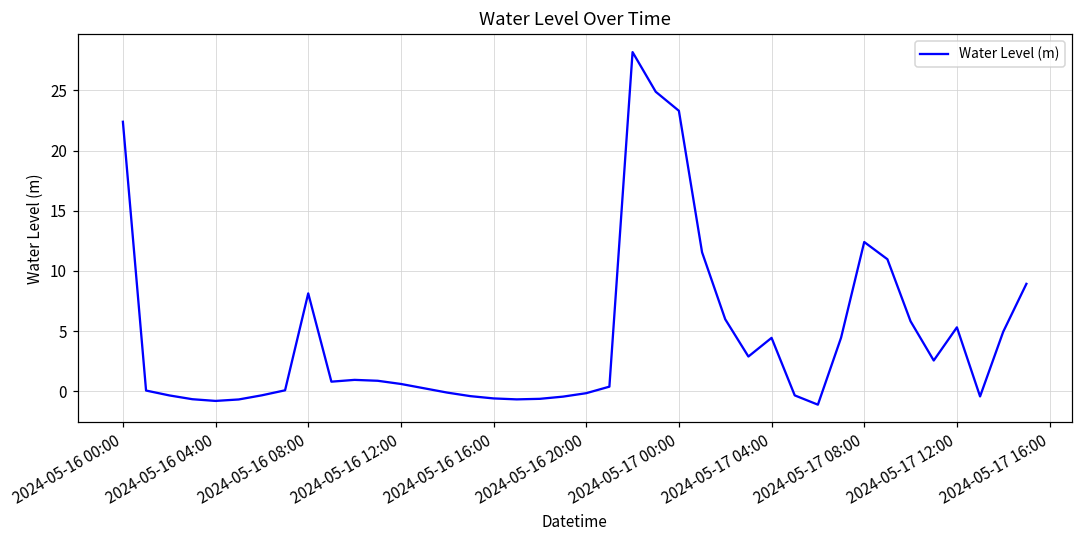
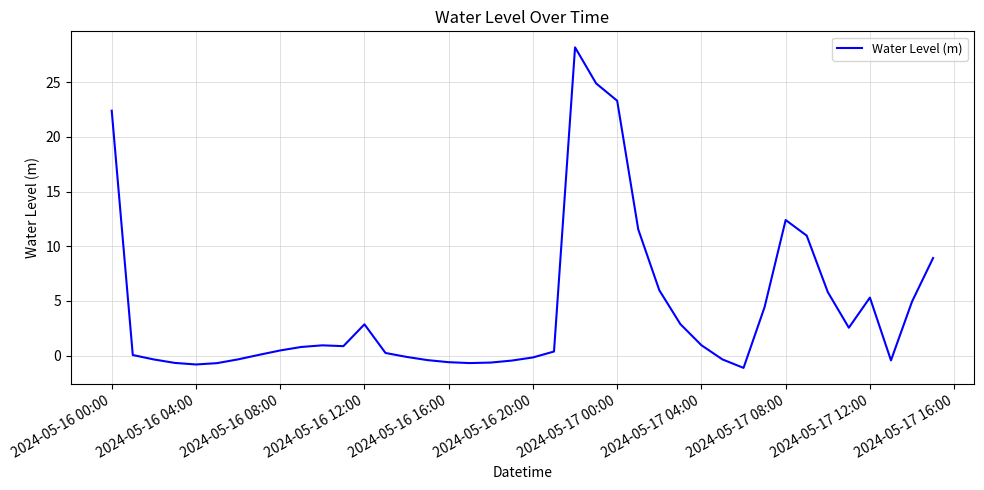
  {
    "2024-05-16 00:00": 22.4,
    "2024-05-16 04:00": -0.8,
-   "2024-05-16 08:00": 8.1,
-   "2024-05-16 12:00": 0.6,
+   "2024-05-16 08:00": 0.5,
+   "2024-05-16 12:00": 2.9,
    "2024-05-16 16:00": -0.6,
    "2024-05-16 20:00": -0.2,
    "2024-05-17 00:00": 23.3,
-   "2024-05-17 04:00": 4.4,
+   "2024-05-17 04:00": 1.0,
    "2024-05-17 08:00": 12.4,
    "2024-05-17 12:00": 5.3
  }
